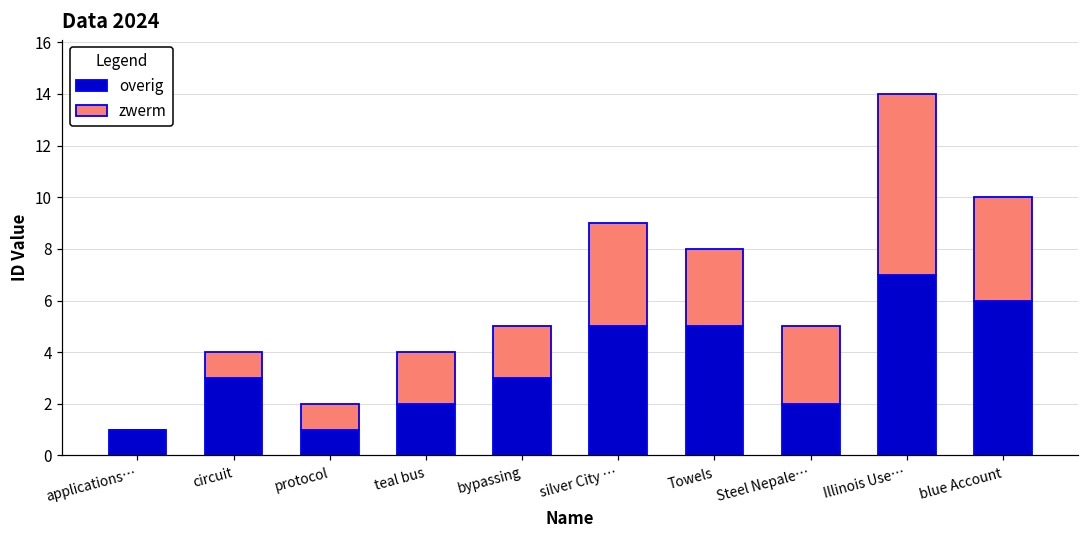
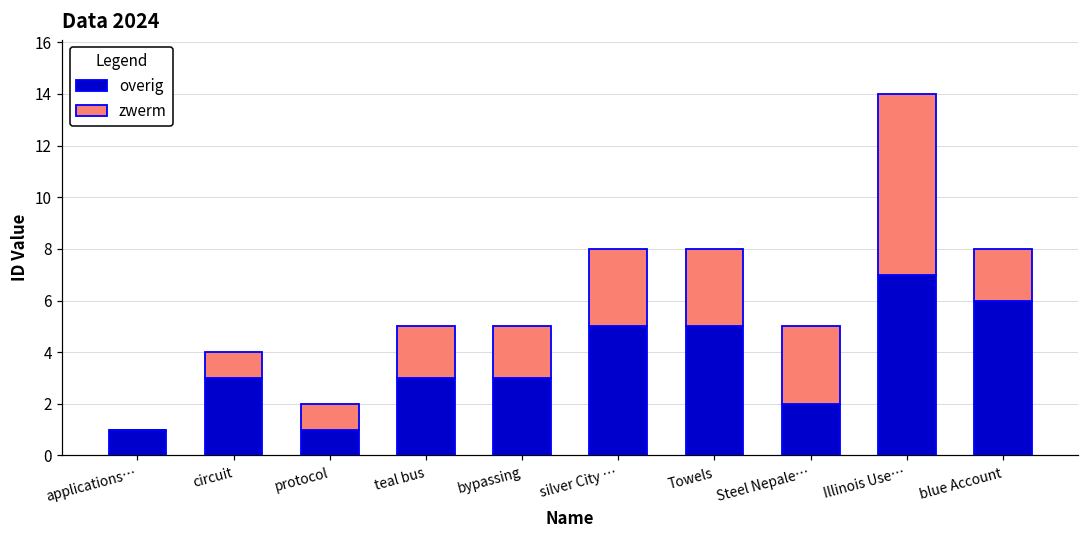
  {
    "overig": {
      "applications…": 1,
      "circuit": 3,
      "protocol": 1,
-     "teal bus": 2,
+     "teal bus": 3,
      "bypassing": 3,
      "silver City …": 5,
      "Towels": 5,
      "Steel Nepale…": 2,
      "Illinois Use…": 7,
      "blue Account": 6
    },
    "zwerm": {
      "applications…": 0,
      "circuit": 1,
      "protocol": 1,
      "teal bus": 2,
      "bypassing": 2,
-     "silver City …": 4,
+     "silver City …": 3,
      "Towels": 3,
      "Steel Nepale…": 3,
      "Illinois Use…": 7,
-     "blue Account": 4
+     "blue Account": 2
    }
  }
